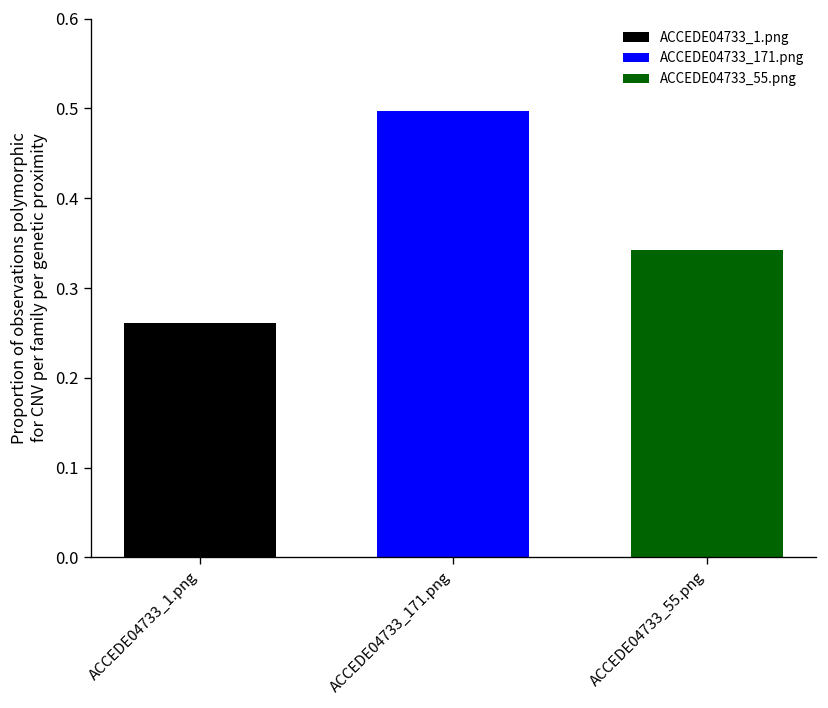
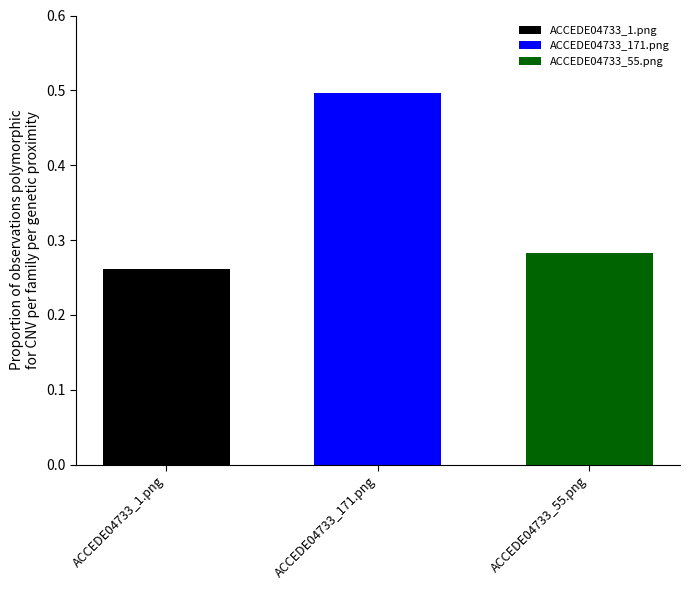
  {
    "ACCEDE04733_1.png": 0.26,
    "ACCEDE04733_171.png": 0.50,
-   "ACCEDE04733_55.png": 0.34
+   "ACCEDE04733_55.png": 0.28
  }
